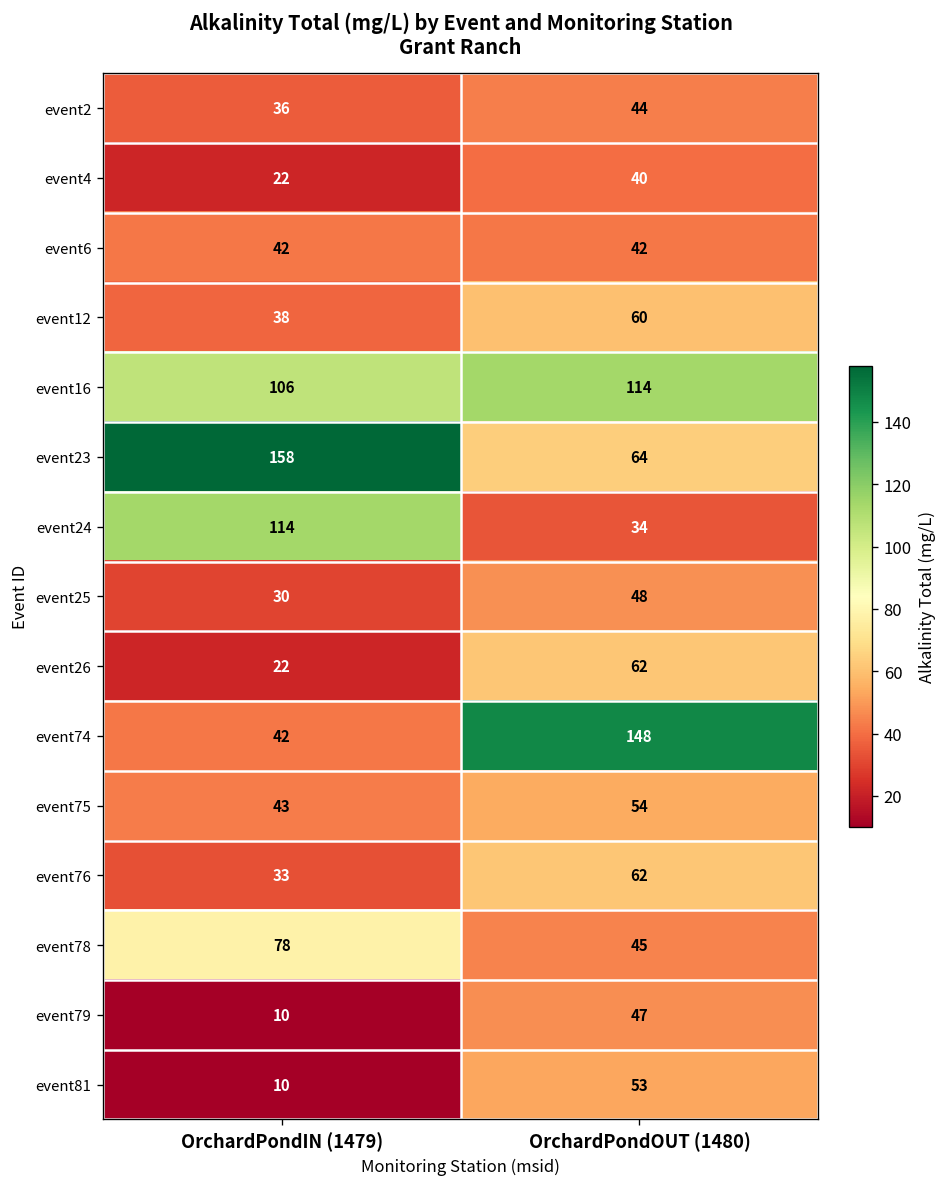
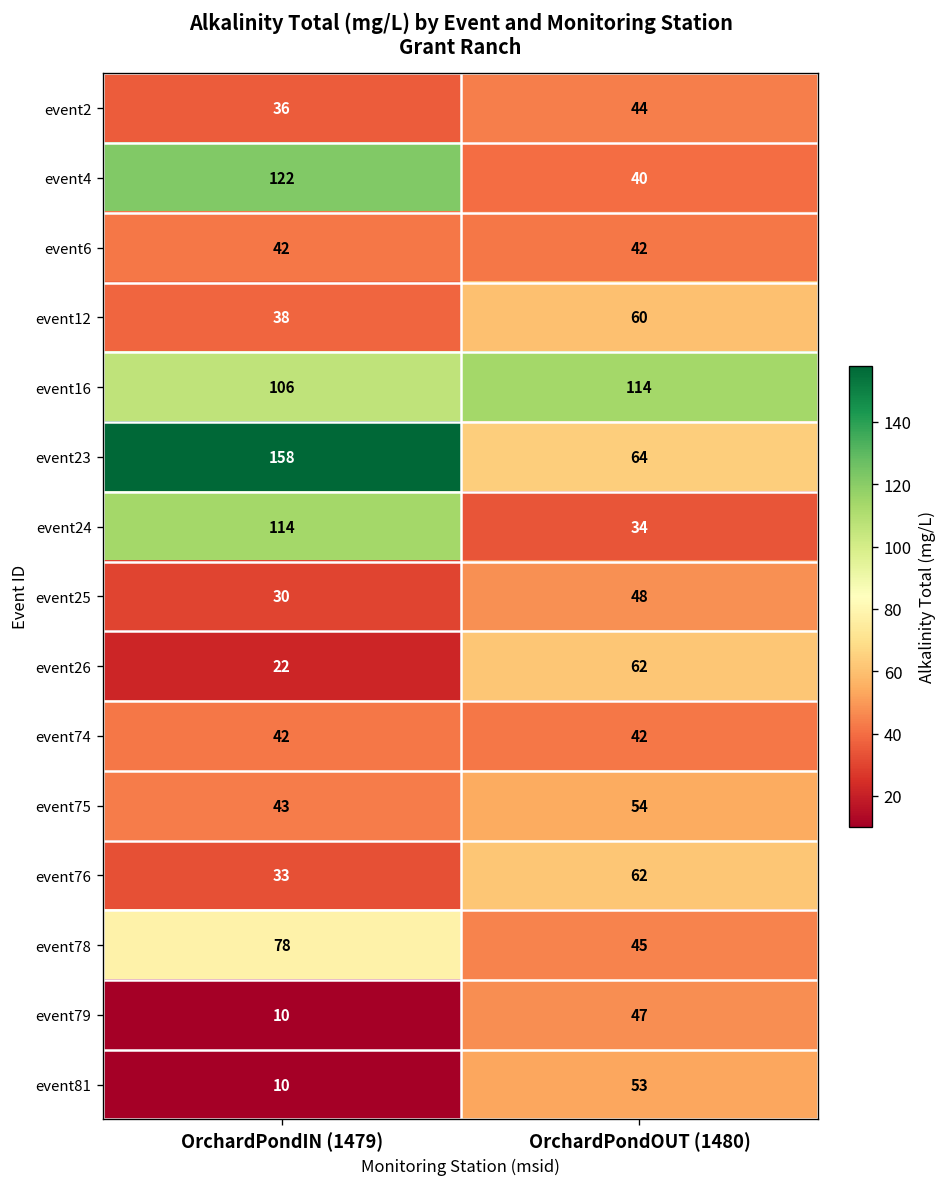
  {
    "event2": {
      "OrchardPondIN (1479)": 36,
      "OrchardPondOUT (1480)": 44
    },
    "event4": {
-     "OrchardPondIN (1479)": 22,
+     "OrchardPondIN (1479)": 122,
      "OrchardPondOUT (1480)": 40
    },
    "event6": {
      "OrchardPondIN (1479)": 42,
      "OrchardPondOUT (1480)": 42
    },
    "event12": {
      "OrchardPondIN (1479)": 38,
      "OrchardPondOUT (1480)": 60
    },
    "event16": {
      "OrchardPondIN (1479)": 106,
      "OrchardPondOUT (1480)": 114
    },
    "event23": {
      "OrchardPondIN (1479)": 158,
      "OrchardPondOUT (1480)": 64
    },
    "event24": {
      "OrchardPondIN (1479)": 114,
      "OrchardPondOUT (1480)": 34
    },
    "event25": {
      "OrchardPondIN (1479)": 30,
      "OrchardPondOUT (1480)": 48
    },
    "event26": {
      "OrchardPondIN (1479)": 22,
      "OrchardPondOUT (1480)": 62
    },
    "event74": {
      "OrchardPondIN (1479)": 42,
-     "OrchardPondOUT (1480)": 148
+     "OrchardPondOUT (1480)": 42
    },
    "event75": {
      "OrchardPondIN (1479)": 43,
      "OrchardPondOUT (1480)": 54
    },
    "event76": {
      "OrchardPondIN (1479)": 33,
      "OrchardPondOUT (1480)": 62
    },
    "event78": {
      "OrchardPondIN (1479)": 78,
      "OrchardPondOUT (1480)": 45
    },
    "event79": {
      "OrchardPondIN (1479)": 10,
      "OrchardPondOUT (1480)": 47
    },
    "event81": {
      "OrchardPondIN (1479)": 10,
      "OrchardPondOUT (1480)": 53
    }
  }
